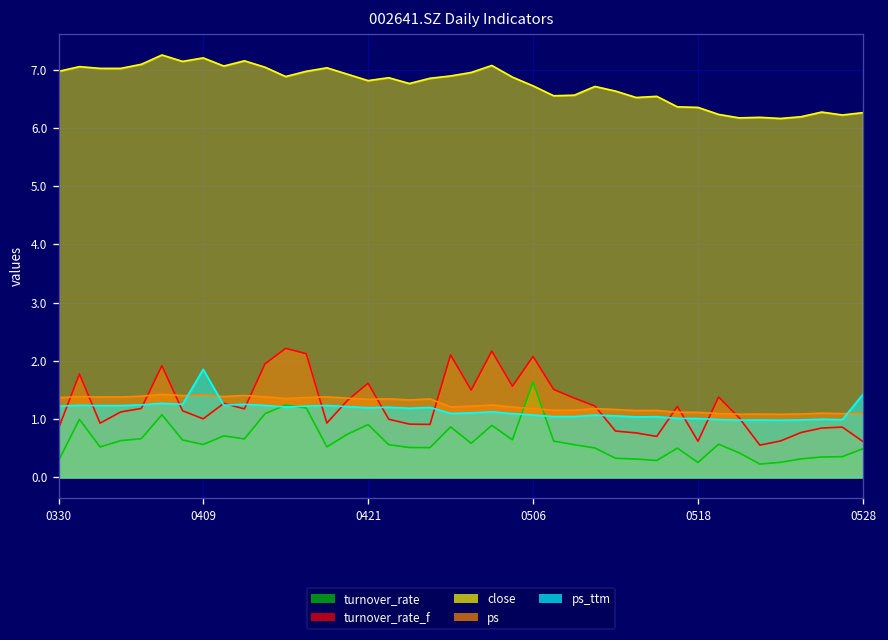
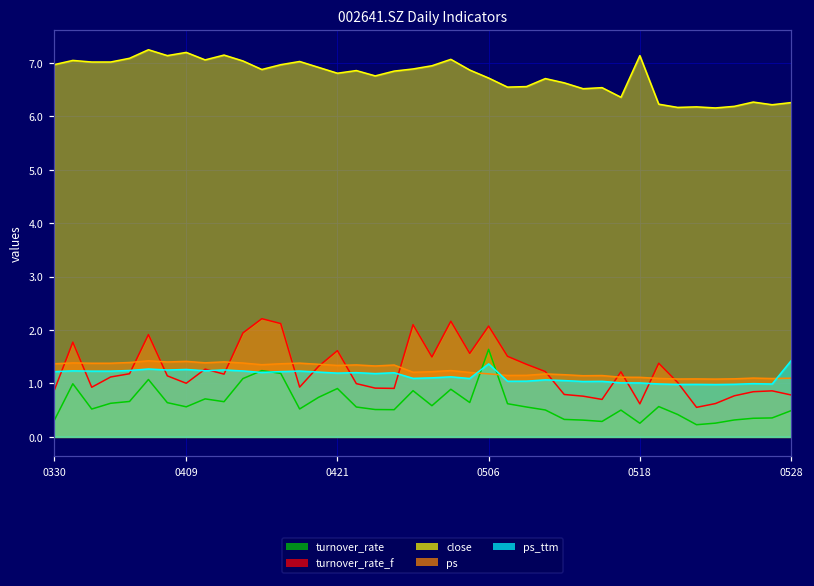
  {
    "turnover_rate": {
      "0330": 0.3,
      "0409": 0.6,
      "0421": 0.9,
      "0506": 1.6,
      "0518": 0.3,
      "0528": 0.5
    },
    "turnover_rate_f": {
      "0330": 0.9,
      "0409": 1.0,
      "0421": 1.6,
      "0506": 2.1,
      "0518": 0.6,
-     "0528": 0.6
+     "0528": 0.8
    },
    "close": {
      "0330": 7.0,
      "0409": 7.2,
      "0421": 6.8,
      "0506": 6.7,
-     "0518": 6.4,
+     "0518": 7.1,
      "0528": 6.3
    },
    "ps": {
      "0330": 1.4,
      "0409": 1.4,
      "0421": 1.3,
      "0506": 1.2,
      "0518": 1.1,
      "0528": 1.1
    },
    "ps_ttm": {
      "0330": 1.2,
-     "0409": 1.9,
+     "0409": 1.3,
      "0421": 1.2,
-     "0506": 1.1,
+     "0506": 1.4,
      "0518": 1.0,
      "0528": 1.4
    }
  }
